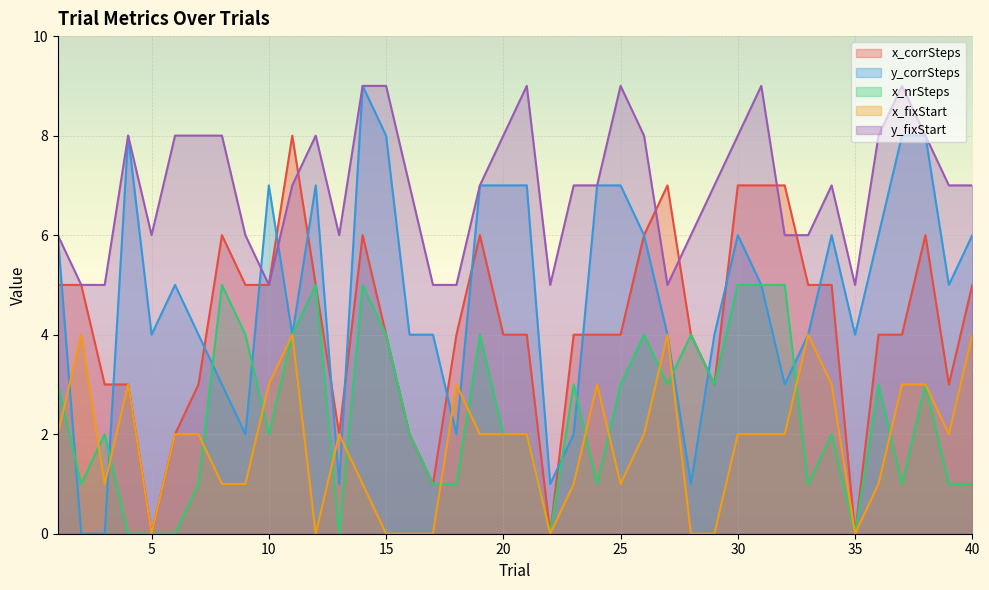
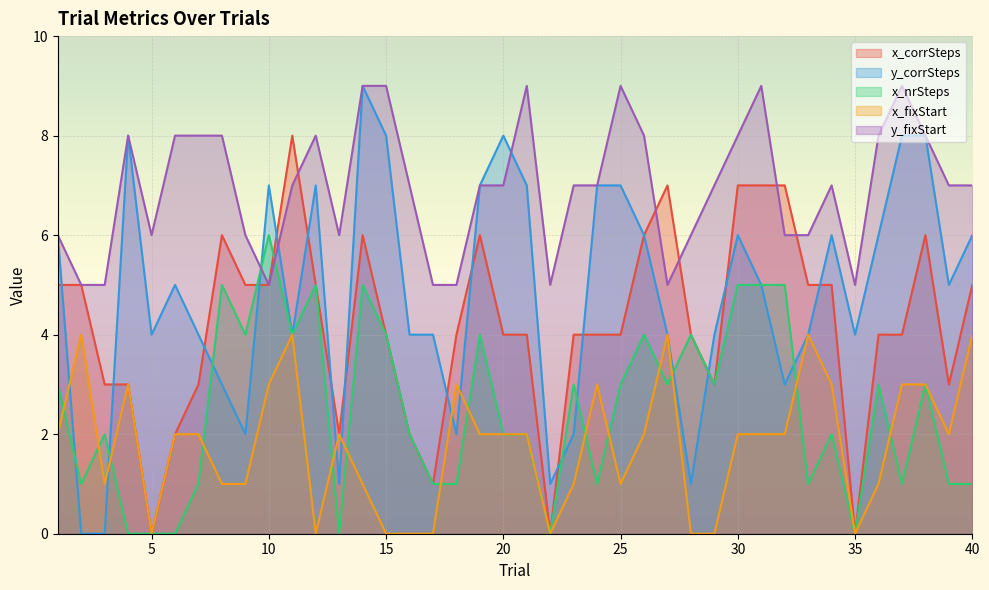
  {
    "y_corrSteps": {
      "5": 4,
      "10": 7,
      "15": 8,
-     "20": 7,
+     "20": 8,
      "25": 7,
      "30": 6,
      "35": 4,
      "40": 6
    },
    "x_nrSteps": {
-     "10": 2,
+     "10": 6,
      "25": 3,
      "30": 5,
      "40": 1
    },
    "y_fixStart": {
      "5": 6,
      "15": 9,
-     "20": 8,
+     "20": 7,
      "25": 9,
      "30": 8,
      "35": 5,
      "40": 7
    }
  }
